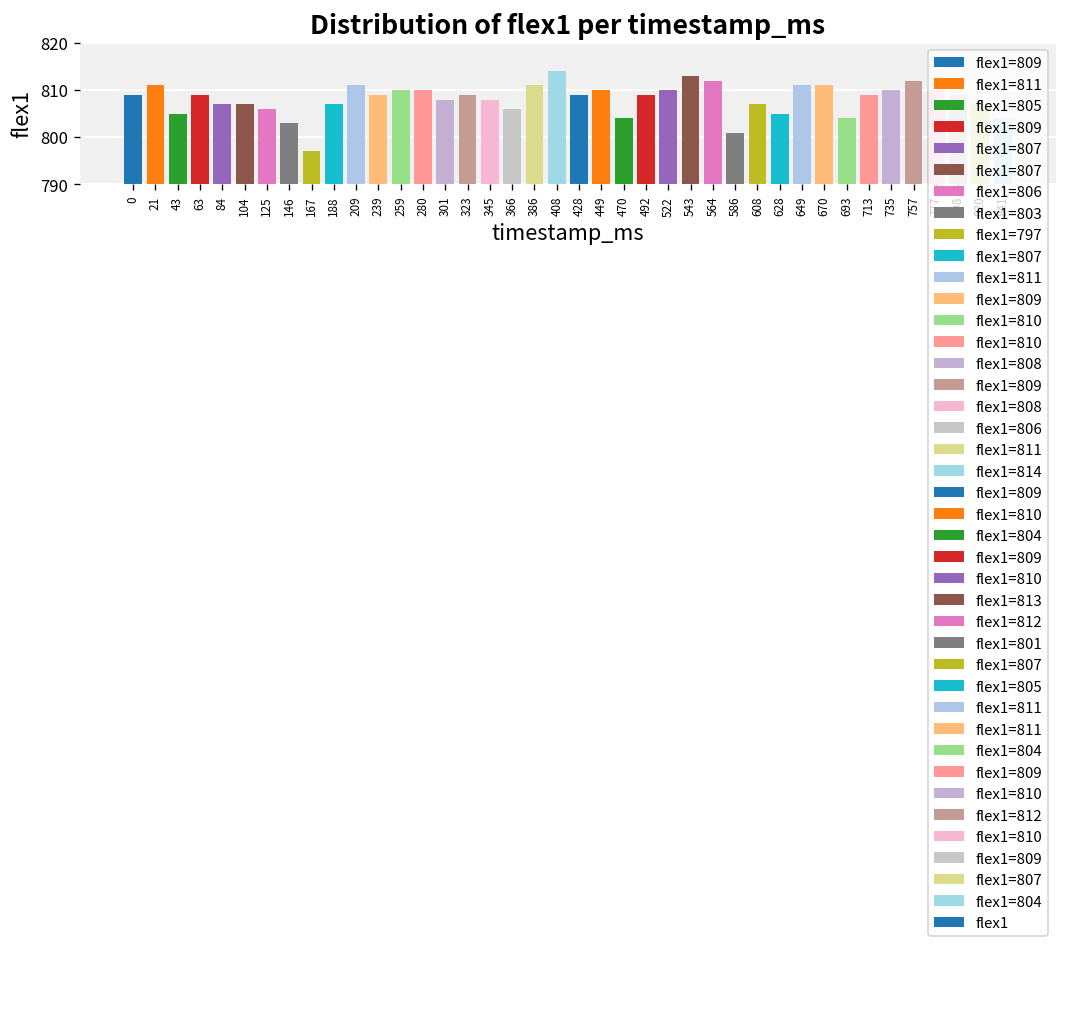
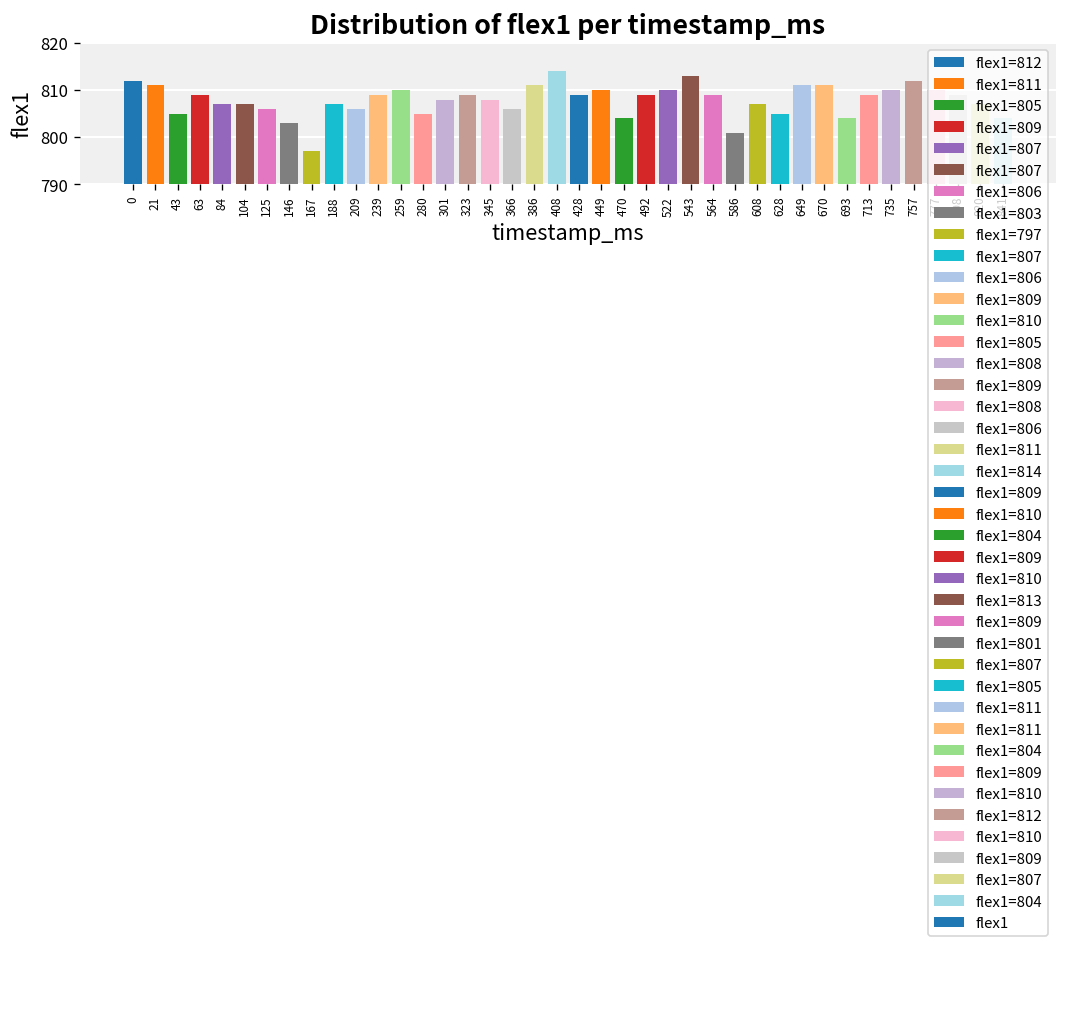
  {
-   "0": 809,
+   "0": 812,
    "21": 811,
    "43": 805,
    "63": 809,
    "84": 807,
    "104": 807,
    "125": 806,
    "146": 803,
    "167": 797,
    "188": 807,
-   "209": 811,
+   "209": 806,
    "239": 809,
    "259": 810,
-   "280": 810,
+   "280": 805,
    "301": 808,
    "323": 809,
    "345": 808,
    "366": 806,
    "386": 811,
    "408": 814,
    "428": 809,
    "449": 810,
    "470": 804,
    "492": 809,
    "522": 810,
    "543": 813,
-   "564": 812,
+   "564": 809,
    "586": 801,
    "608": 807,
    "628": 805,
    "649": 811,
    "670": 811,
    "693": 804,
    "713": 809,
    "735": 810,
    "757": 812
  }
